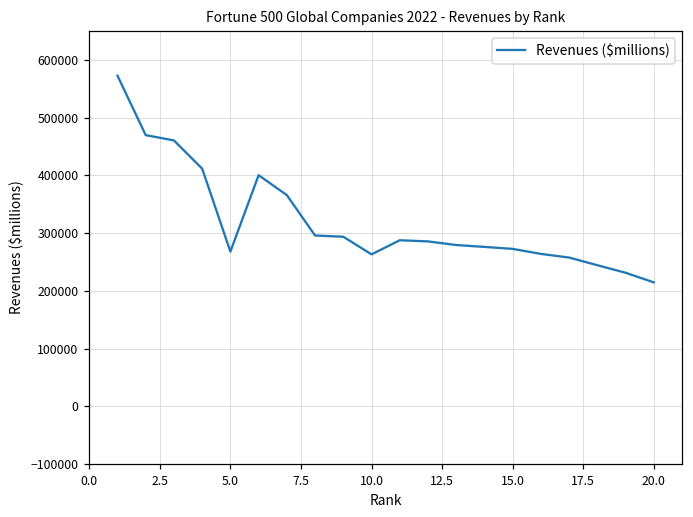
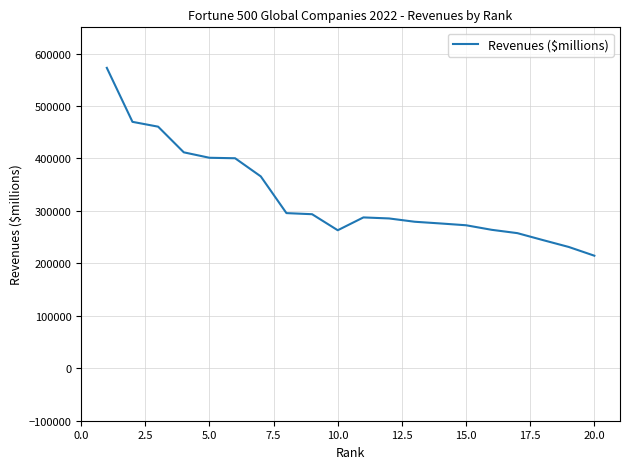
  {
-   "5.0": 270000,
+   "5.0": 400000,
    "10.0": 260000,
    "15.0": 270000,
    "20.0": 210000
  }
